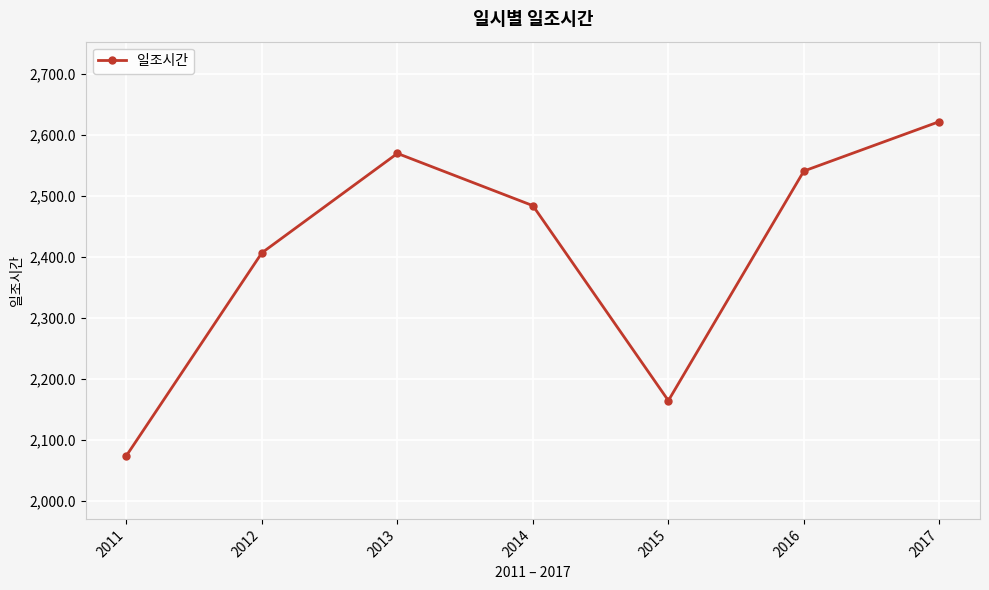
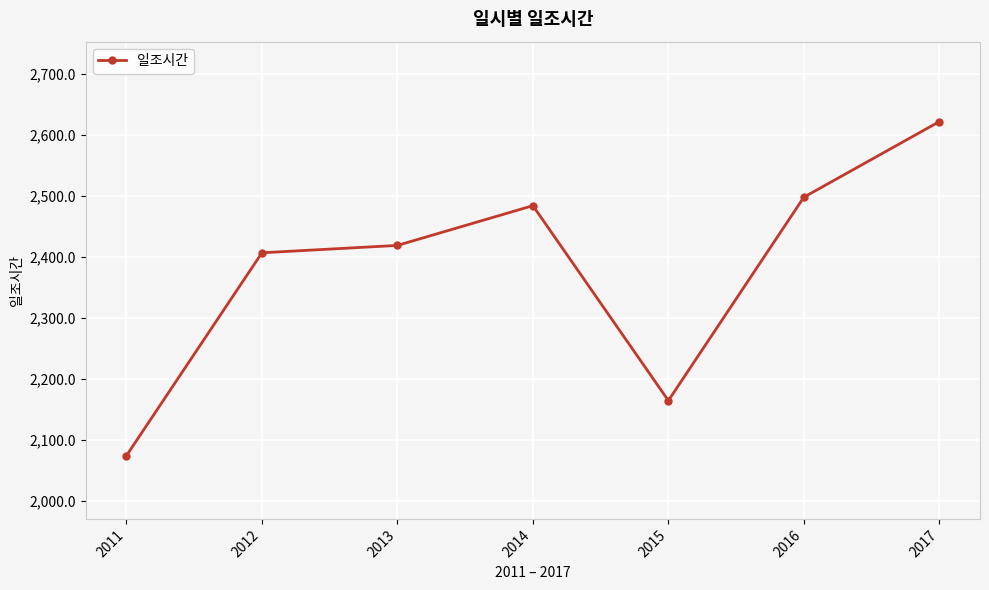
  {
    "2011": "2,070",
    "2012": "2,410",
-   "2013": "2,570",
+   "2013": "2,420",
    "2014": "2,480",
    "2015": "2,160",
-   "2016": "2,540",
+   "2016": "2,500",
    "2017": "2,620"
  }
